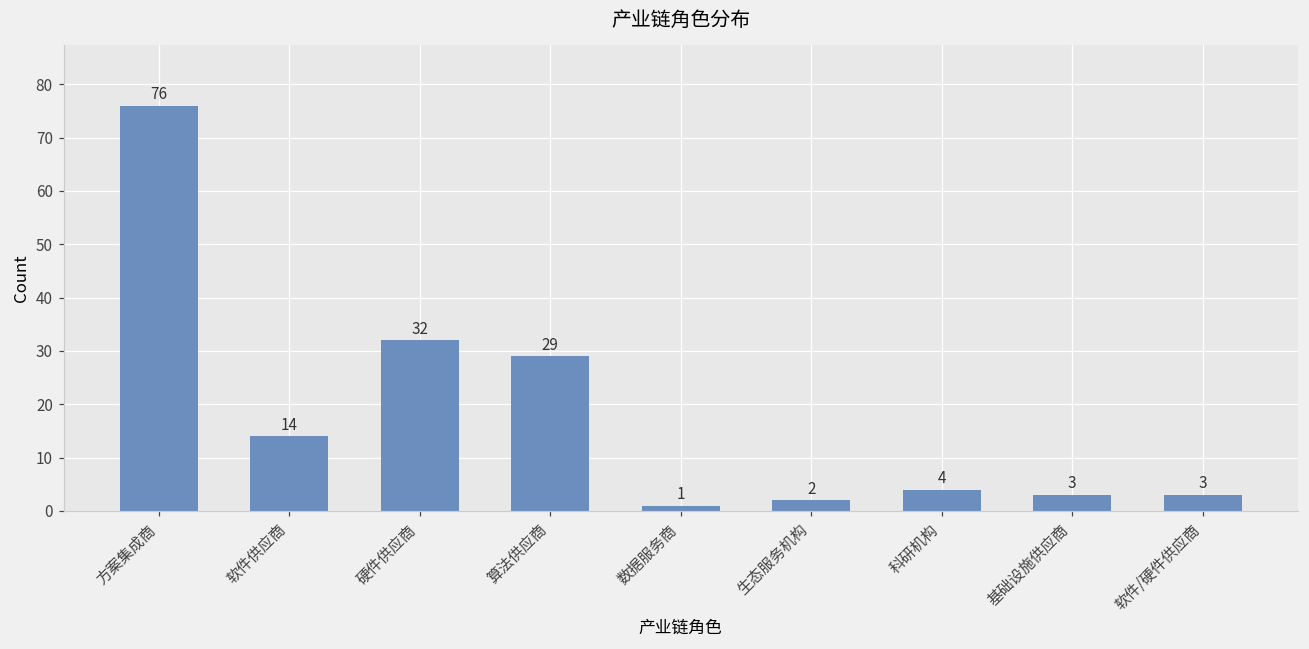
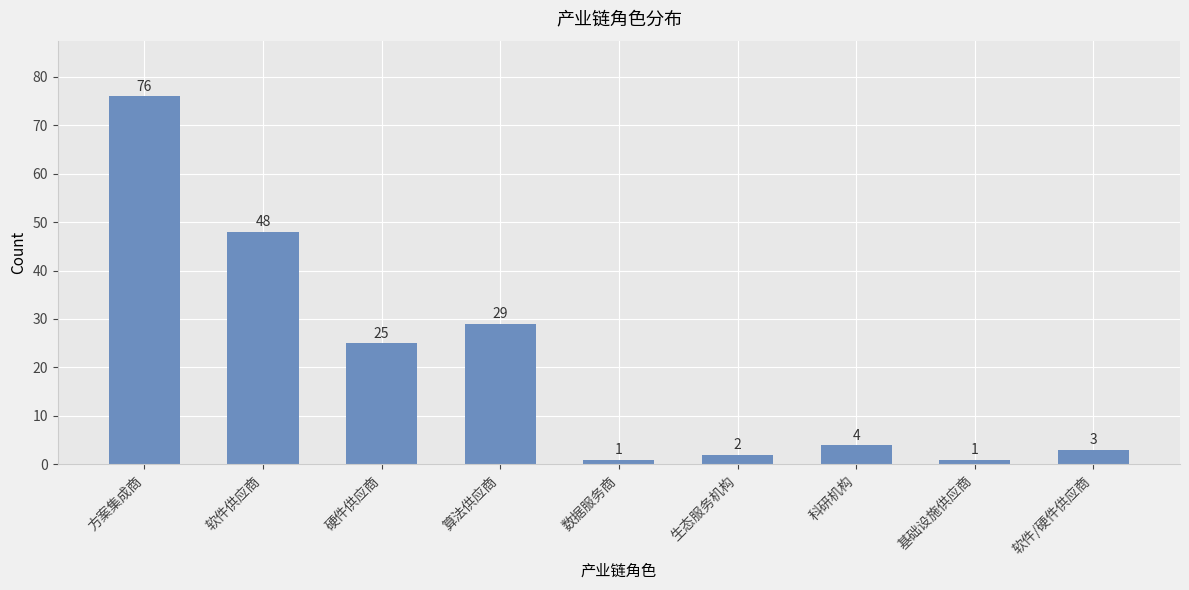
  {
    "方案集成商": 76,
-   "软件供应商": 14,
-   "硬件供应商": 32,
+   "软件供应商": 48,
+   "硬件供应商": 25,
    "算法供应商": 29,
    "数据服务商": 1,
    "生态服务机构": 2,
    "科研机构": 4,
-   "基础设施供应商": 3,
+   "基础设施供应商": 1,
    "软件/硬件供应商": 3
  }
